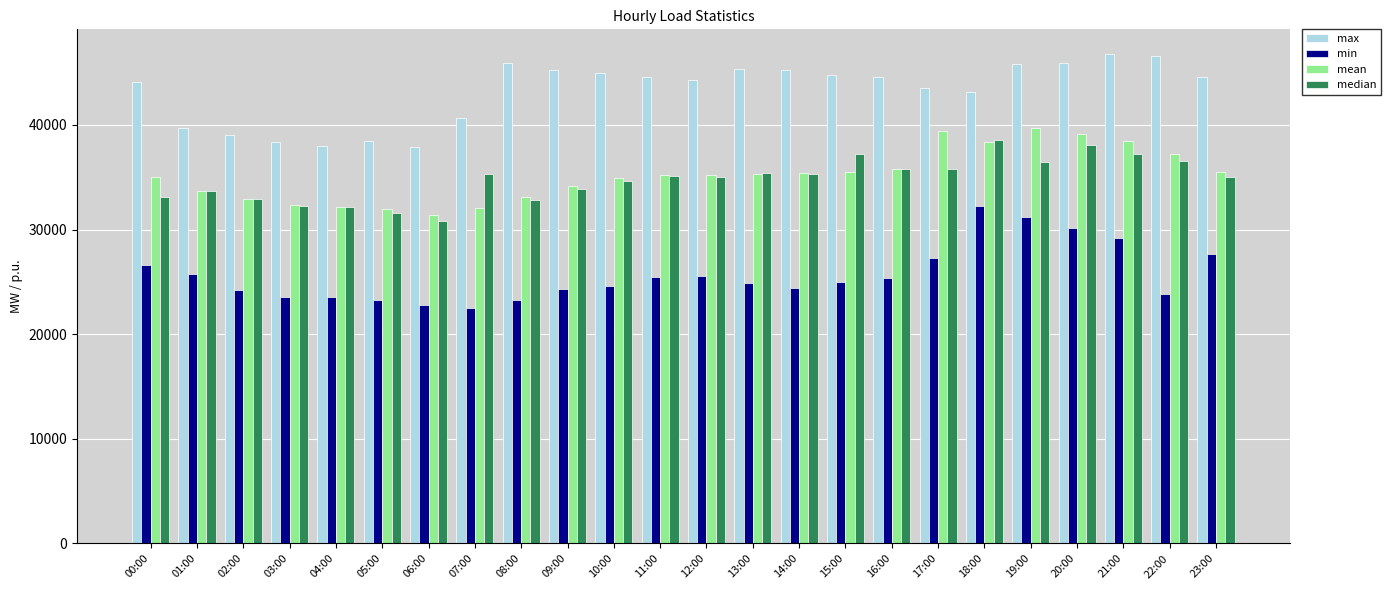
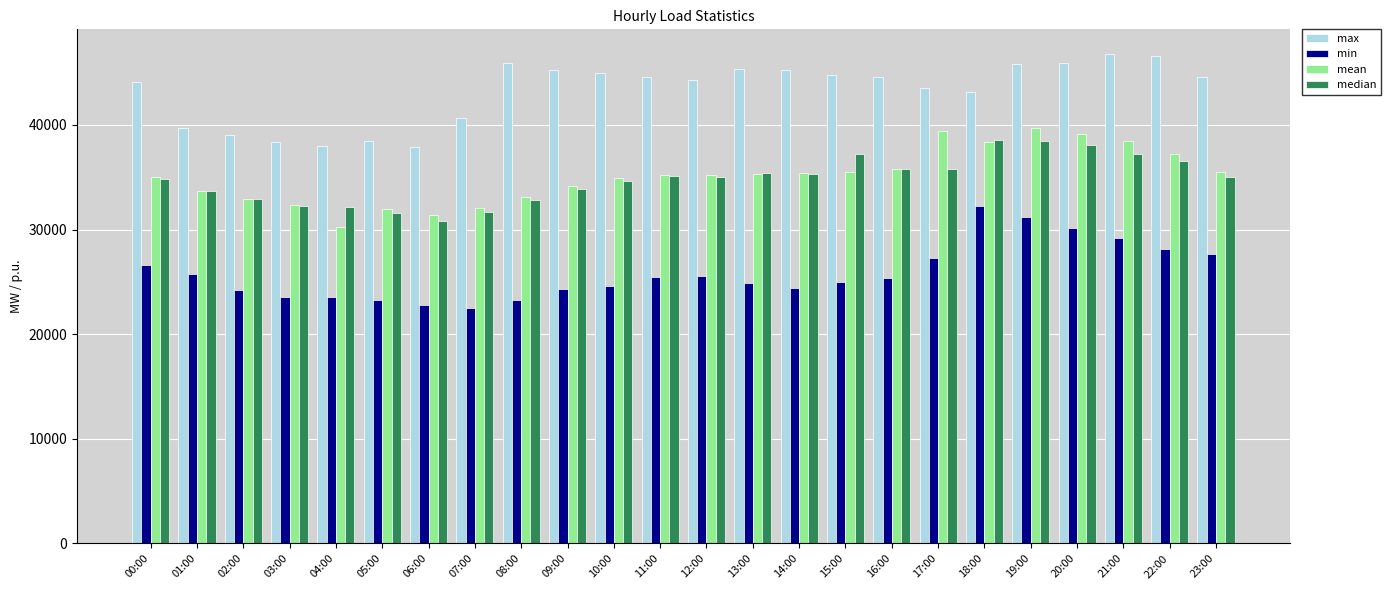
  {
    "max": {
      "00:00": 44100,
      "01:00": 39700,
      "02:00": 39000,
      "03:00": 38300,
      "04:00": 38000,
      "05:00": 38400,
      "06:00": 37900,
      "07:00": 40600,
      "08:00": 45900,
      "09:00": 45300,
      "10:00": 44900,
      "11:00": 44600,
      "12:00": 44300,
      "13:00": 45300,
      "14:00": 45300,
      "15:00": 44800,
      "16:00": 44600,
      "17:00": 43600,
      "18:00": 43200,
      "19:00": 45800,
      "20:00": 45900,
      "21:00": 46800,
      "22:00": 46600,
      "23:00": 44600
    },
    "min": {
      "00:00": 26600,
      "01:00": 25800,
      "02:00": 24200,
      "03:00": 23500,
      "04:00": 23500,
      "05:00": 23200,
      "06:00": 22800,
      "07:00": 22500,
      "08:00": 23300,
      "09:00": 24300,
      "10:00": 24600,
      "11:00": 25500,
      "12:00": 25600,
      "13:00": 24900,
      "14:00": 24400,
      "15:00": 25000,
      "16:00": 25400,
      "17:00": 27300,
      "18:00": 32200,
      "19:00": 31200,
      "20:00": 30200,
      "21:00": 29100,
-     "22:00": 23800,
+     "22:00": 28100,
      "23:00": 27600
    },
    "mean": {
      "00:00": 35000,
      "01:00": 33700,
      "02:00": 32900,
      "03:00": 32400,
-     "04:00": 32100,
+     "04:00": 30300,
      "05:00": 31900,
      "06:00": 31400,
      "07:00": 32100,
      "08:00": 33100,
      "09:00": 34100,
      "10:00": 34900,
      "11:00": 35300,
      "12:00": 35200,
      "13:00": 35300,
      "14:00": 35400,
      "15:00": 35500,
      "16:00": 35800,
      "17:00": 39400,
      "18:00": 38400,
      "19:00": 39700,
      "20:00": 39100,
      "21:00": 38500,
      "22:00": 37200,
      "23:00": 35500
    },
    "median": {
-     "00:00": 33100,
+     "00:00": 34800,
      "01:00": 33700,
      "02:00": 32900,
      "03:00": 32300,
      "04:00": 32100,
      "05:00": 31600,
      "06:00": 30800,
-     "07:00": 35300,
+     "07:00": 31700,
      "08:00": 32900,
      "09:00": 33900,
      "10:00": 34700,
      "11:00": 35200,
      "12:00": 35000,
      "13:00": 35400,
      "14:00": 35300,
      "15:00": 37200,
      "16:00": 35800,
      "17:00": 35800,
      "18:00": 38500,
-     "19:00": 36400,
+     "19:00": 38500,
      "20:00": 38100,
      "21:00": 37200,
      "22:00": 36500,
      "23:00": 35100
    }
  }
